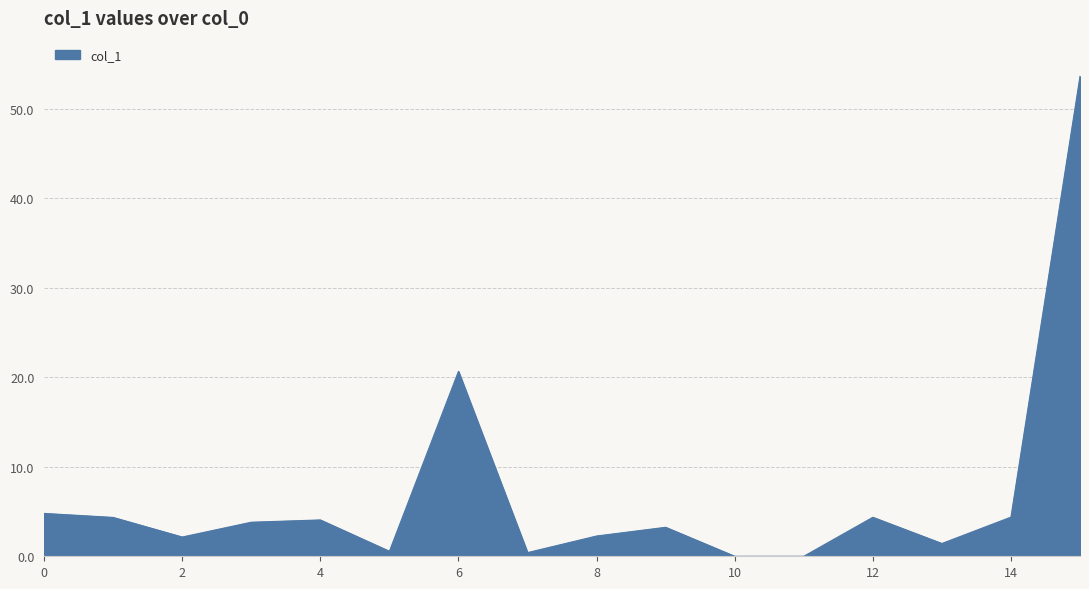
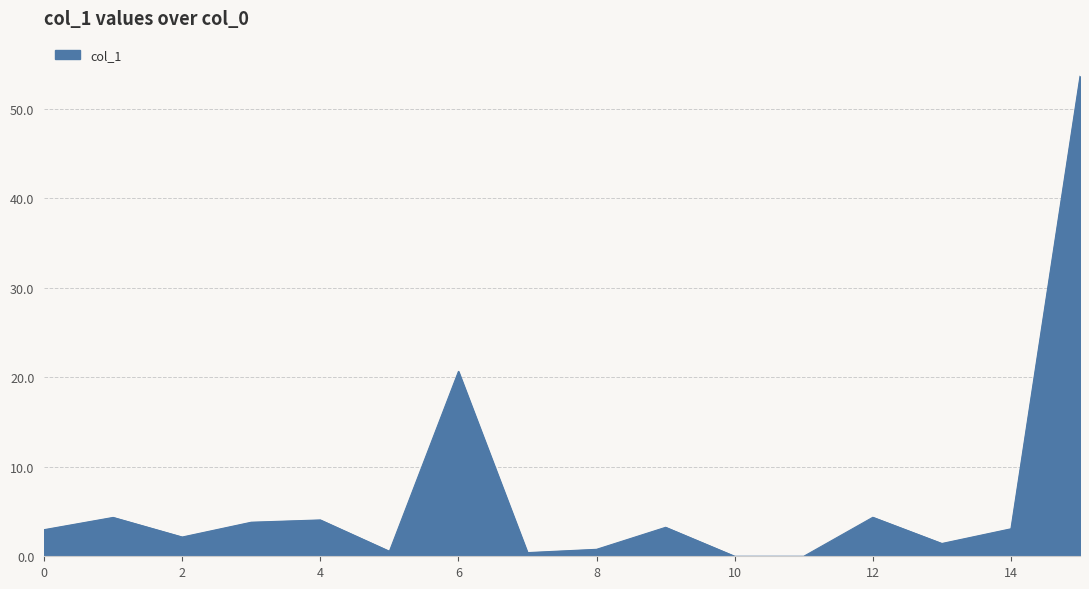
  {
-   "0": 5,
+   "0": 3,
    "2": 2,
    "4": 4,
    "6": 21,
-   "8": 2,
+   "8": 1,
    "10": 0,
    "12": 4,
-   "14": 4
+   "14": 3
  }
